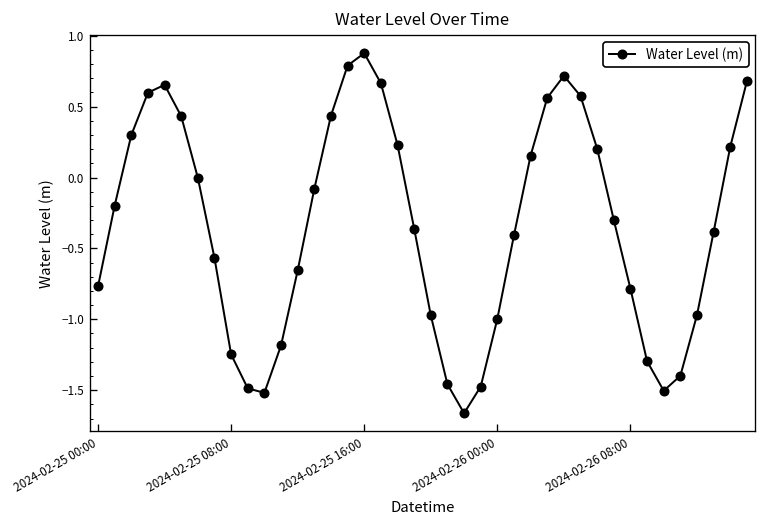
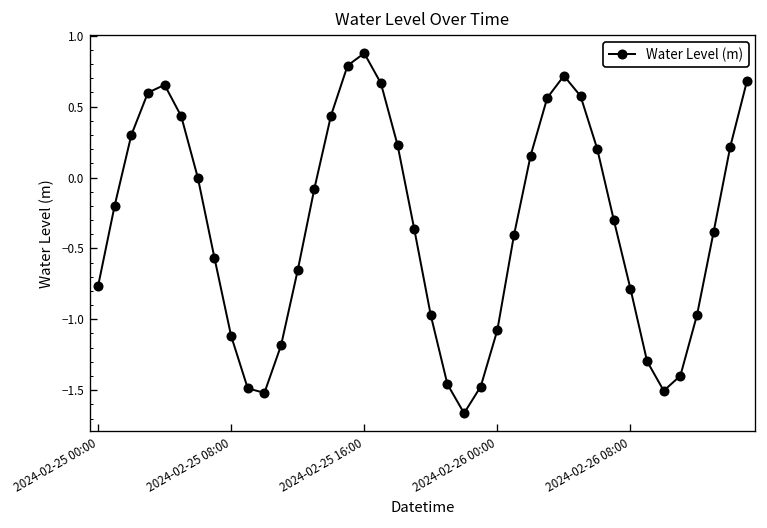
  {
    "2024-02-25 00:00": -0.77,
-   "2024-02-25 08:00": -1.25,
+   "2024-02-25 08:00": -1.12,
    "2024-02-25 16:00": 0.88,
-   "2024-02-26 00:00": -1.00,
+   "2024-02-26 00:00": -1.08,
    "2024-02-26 08:00": -0.78
  }
